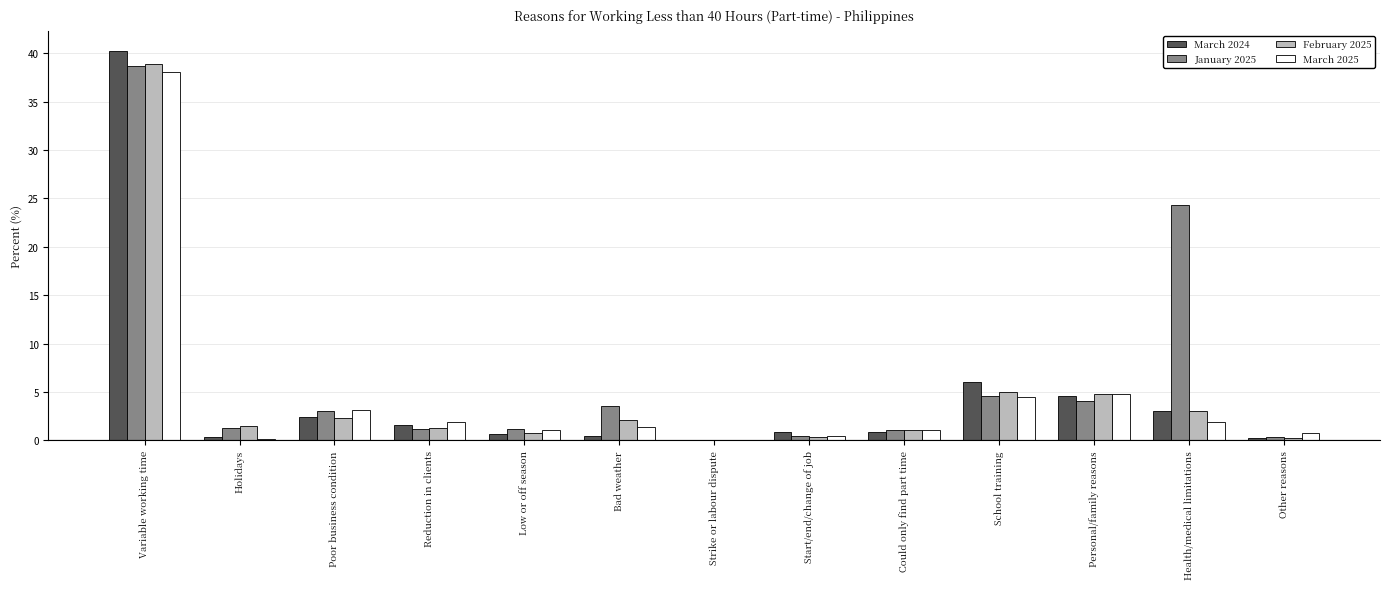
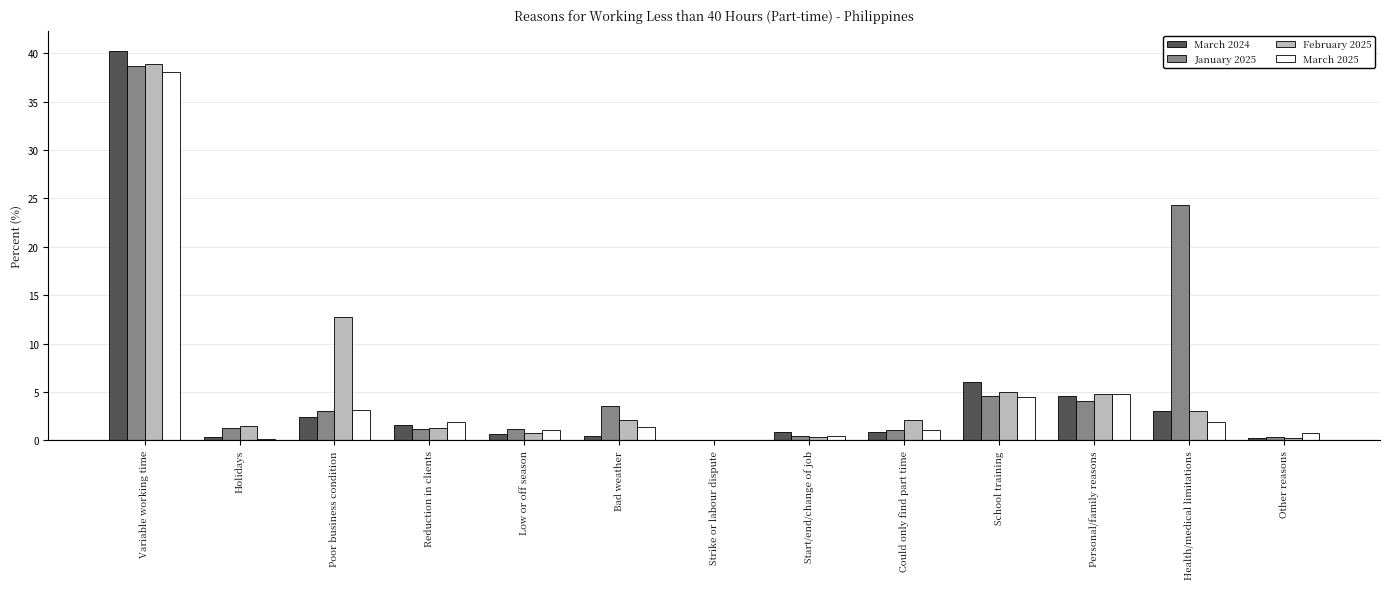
  {
    "March 2024": {
      "Variable working time": 40,
      "Holidays": 0,
      "Poor business condition": 2,
      "Reduction in clients": 2,
      "Low or off season": 1,
      "Bad weather": 0,
      "Start/end/change of job": 1,
      "Could only find part time": 1,
      "School training": 6,
      "Personal/family reasons": 5,
      "Health/medical limitations": 3,
      "Other reasons": 0
    },
    "January 2025": {
      "Variable working time": 39,
      "Holidays": 1,
      "Poor business condition": 3,
      "Reduction in clients": 1,
      "Low or off season": 1,
      "Bad weather": 4,
      "Start/end/change of job": 0,
      "Could only find part time": 1,
      "School training": 5,
      "Personal/family reasons": 4,
      "Health/medical limitations": 24,
      "Other reasons": 0
    },
    "February 2025": {
      "Variable working time": 39,
      "Holidays": 2,
-     "Poor business condition": 2,
+     "Poor business condition": 13,
      "Reduction in clients": 1,
      "Low or off season": 1,
      "Bad weather": 2,
      "Start/end/change of job": 0,
-     "Could only find part time": 1,
+     "Could only find part time": 2,
      "School training": 5,
      "Personal/family reasons": 5,
      "Health/medical limitations": 3,
      "Other reasons": 0
    },
    "March 2025": {
      "Variable working time": 38,
      "Poor business condition": 3,
      "Reduction in clients": 2,
      "Low or off season": 1,
      "Bad weather": 1,
      "Start/end/change of job": 0,
      "Could only find part time": 1,
      "School training": 4,
      "Personal/family reasons": 5,
      "Health/medical limitations": 2,
      "Other reasons": 1
    }
  }
